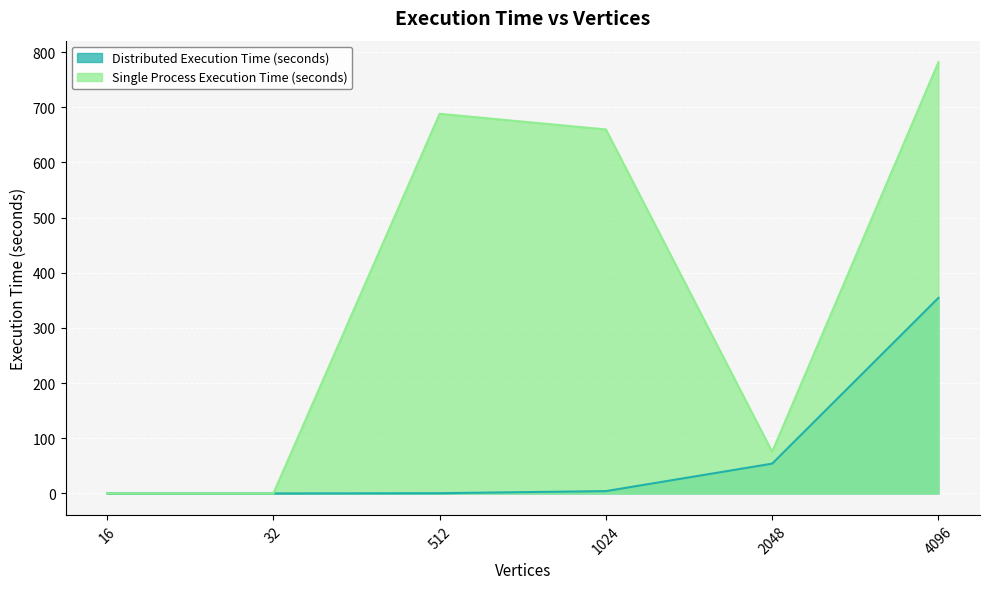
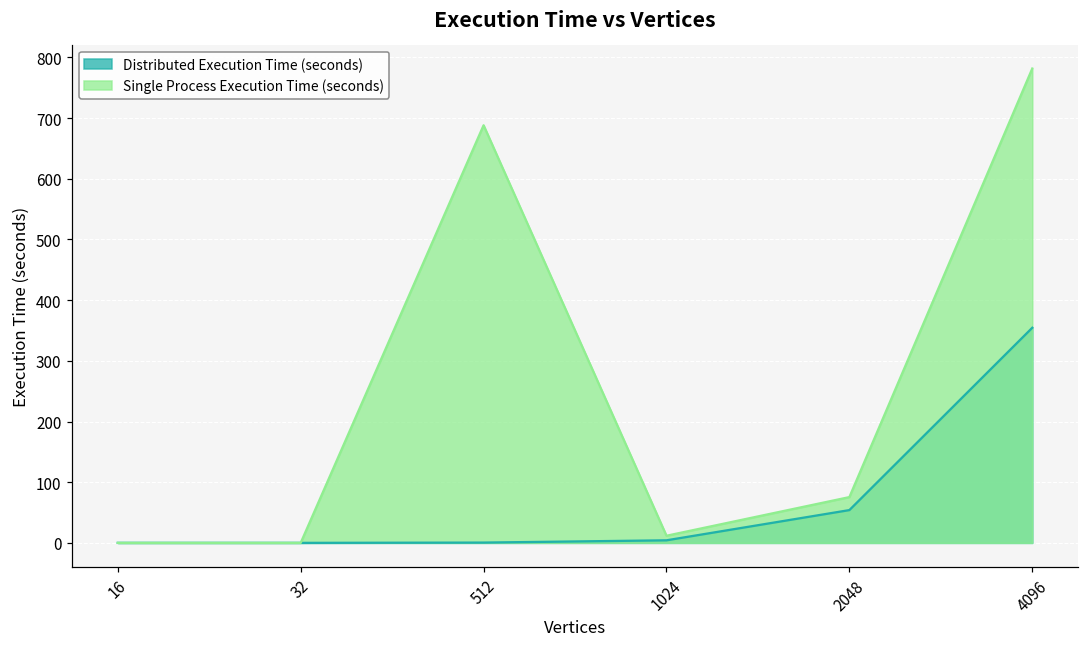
  {
    "Distributed Execution Time (seconds)": {
      "512": 0,
      "1024": 0,
      "2048": 50,
      "4096": 350
    },
    "Single Process Execution Time (seconds)": {
      "512": 690,
-     "1024": 660,
+     "1024": 10,
      "2048": 80,
      "4096": 780
    }
  }
